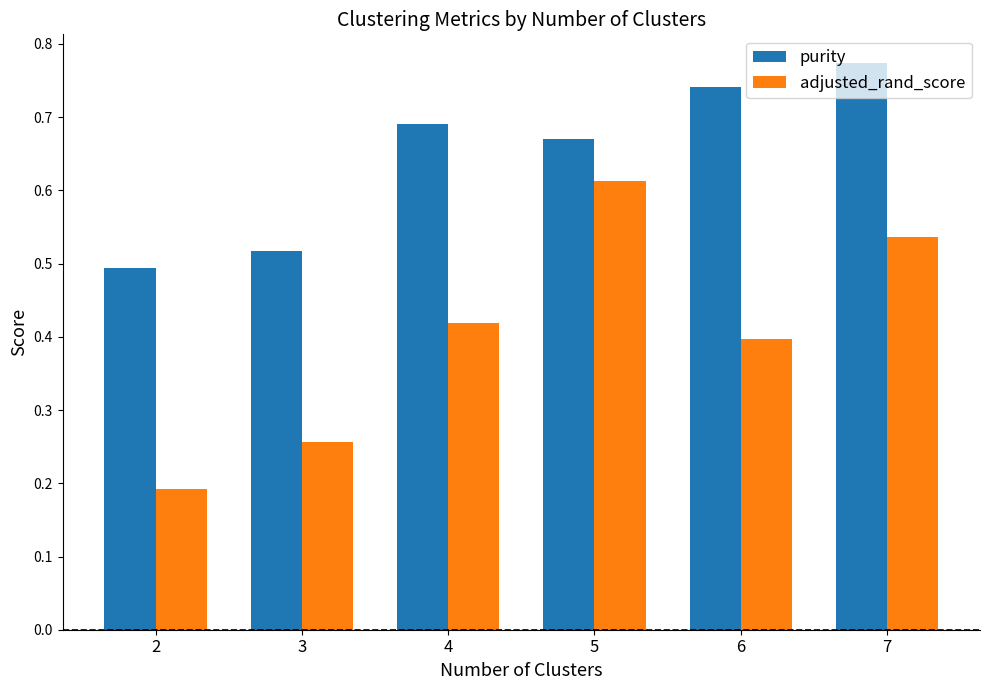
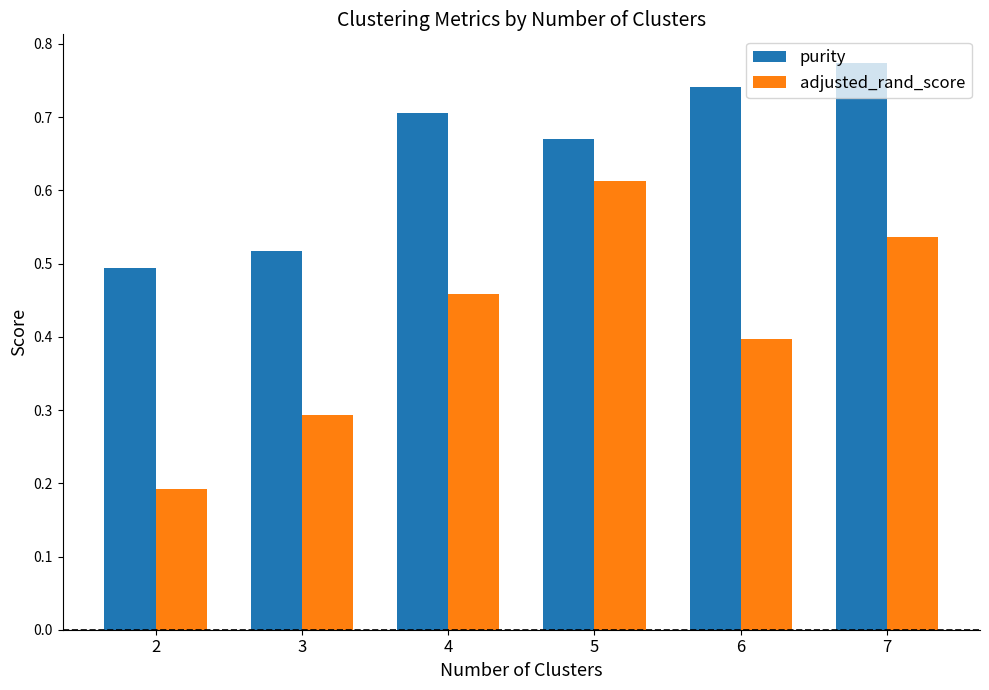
  {
    "purity": {
      "2": 0.49,
      "3": 0.52,
-     "4": 0.69,
+     "4": 0.71,
      "5": 0.67,
      "6": 0.74
    },
    "adjusted_rand_score": {
      "2": 0.19,
-     "3": 0.26,
-     "4": 0.42,
+     "3": 0.29,
+     "4": 0.46,
      "5": 0.61,
      "6": 0.40,
      "7": 0.54
    }
  }
